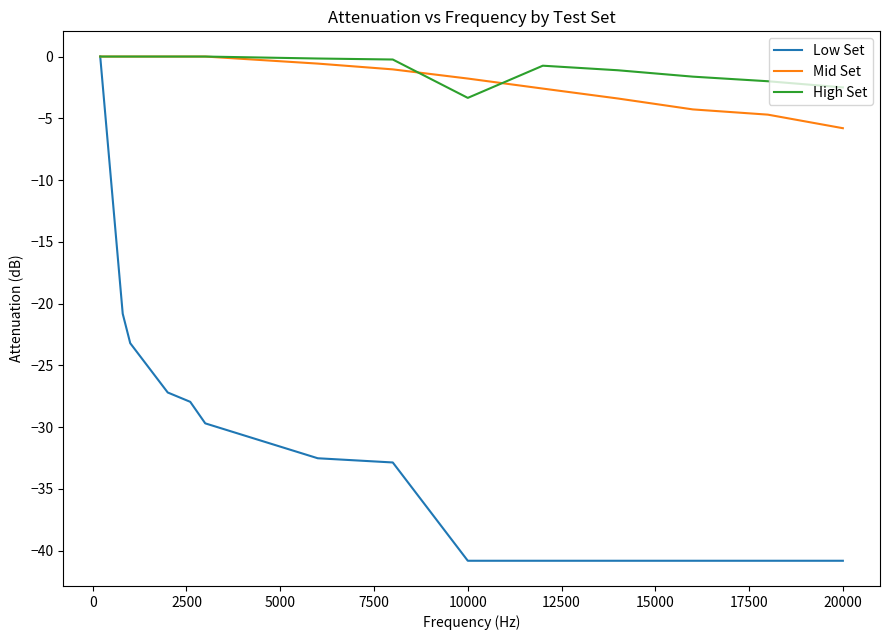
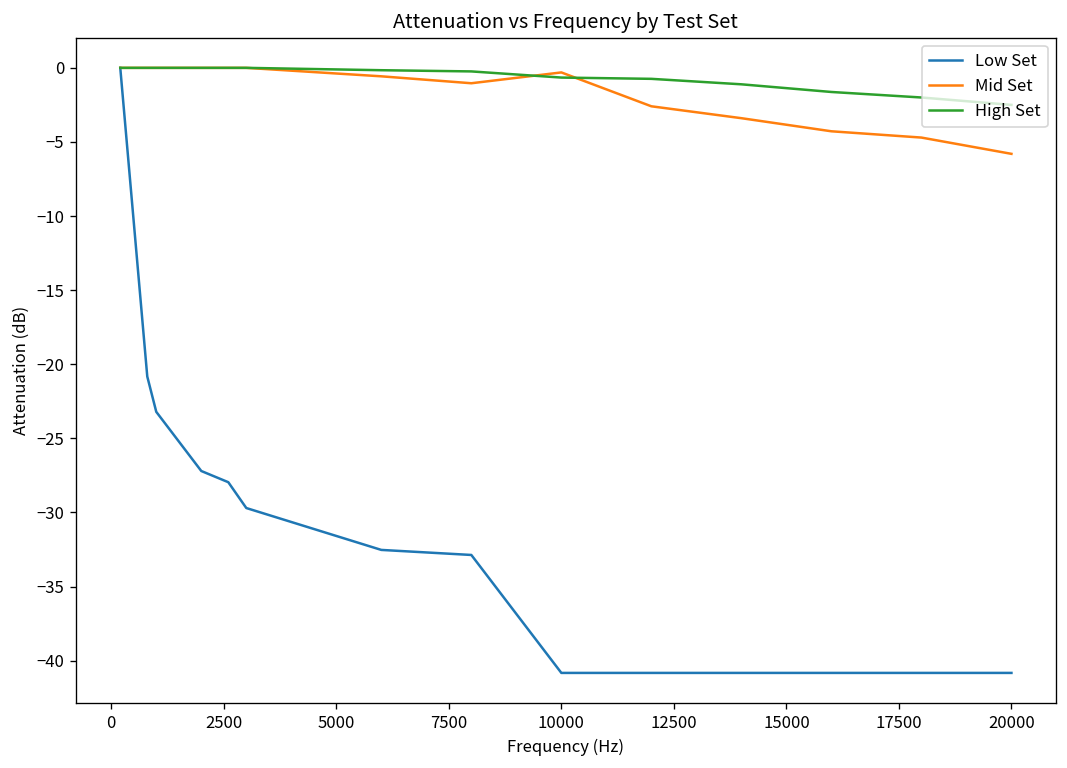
  {
    "Low Set": {
      "10000": -40.8,
      "20000": -40.8
    },
    "Mid Set": {
-     "10000": -1.8,
+     "10000": -0.3,
      "20000": -5.8
    },
    "High Set": {
-     "10000": -3.3
+     "10000": -0.7
    }
  }
